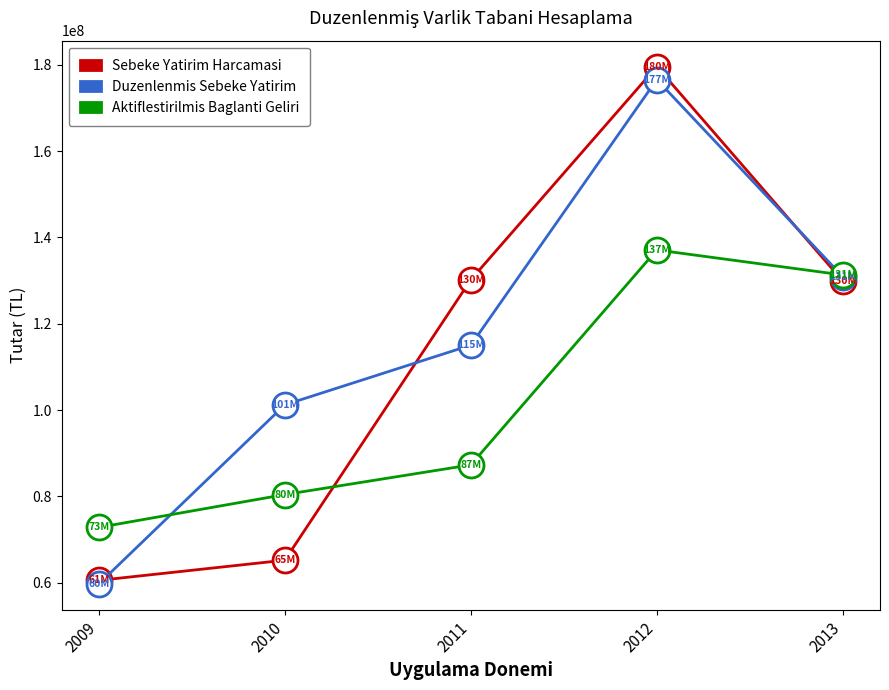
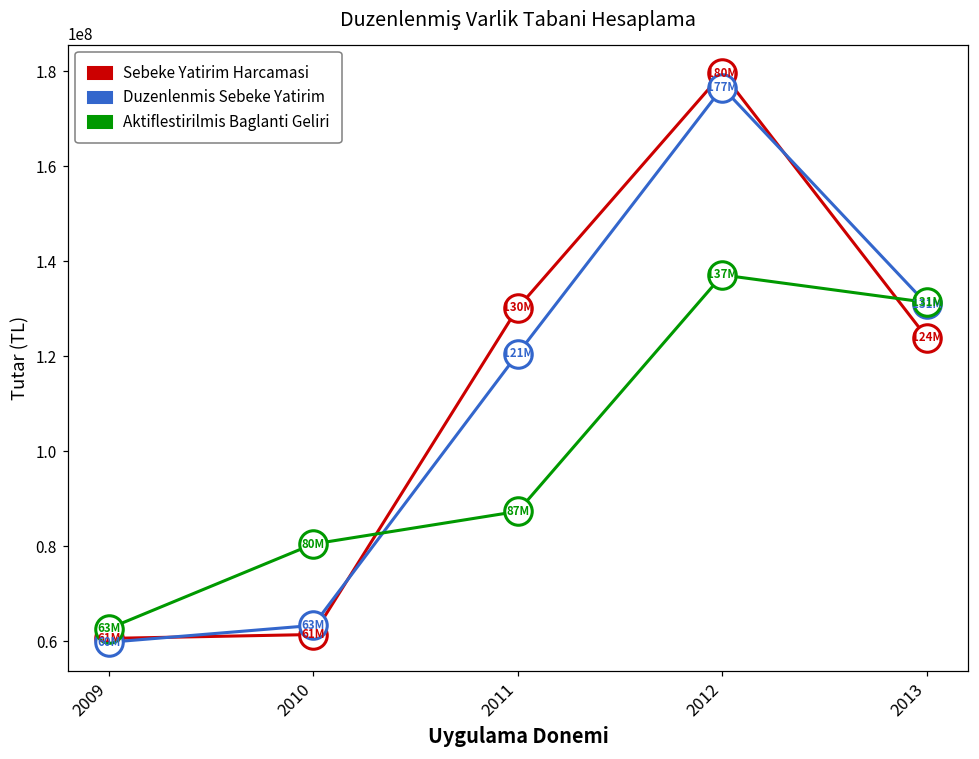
  {
    "Sebeke Yatirim Harcamasi": {
-     "2010": "65M",
+     "2010": "61M",
      "2011": "130M",
      "2012": "180M",
-     "2013": "130M"
+     "2013": "124M"
    },
    "Duzenlenmis Sebeke Yatirim": {
-     "2010": "101M",
-     "2011": "115M",
+     "2010": "63M",
+     "2011": "121M",
      "2012": "177M"
    },
    "Aktiflestirilmis Baglanti Geliri": {
-     "2009": "73M",
+     "2009": "63M",
      "2010": "80M",
      "2011": "87M",
      "2012": "137M"
    }
  }
